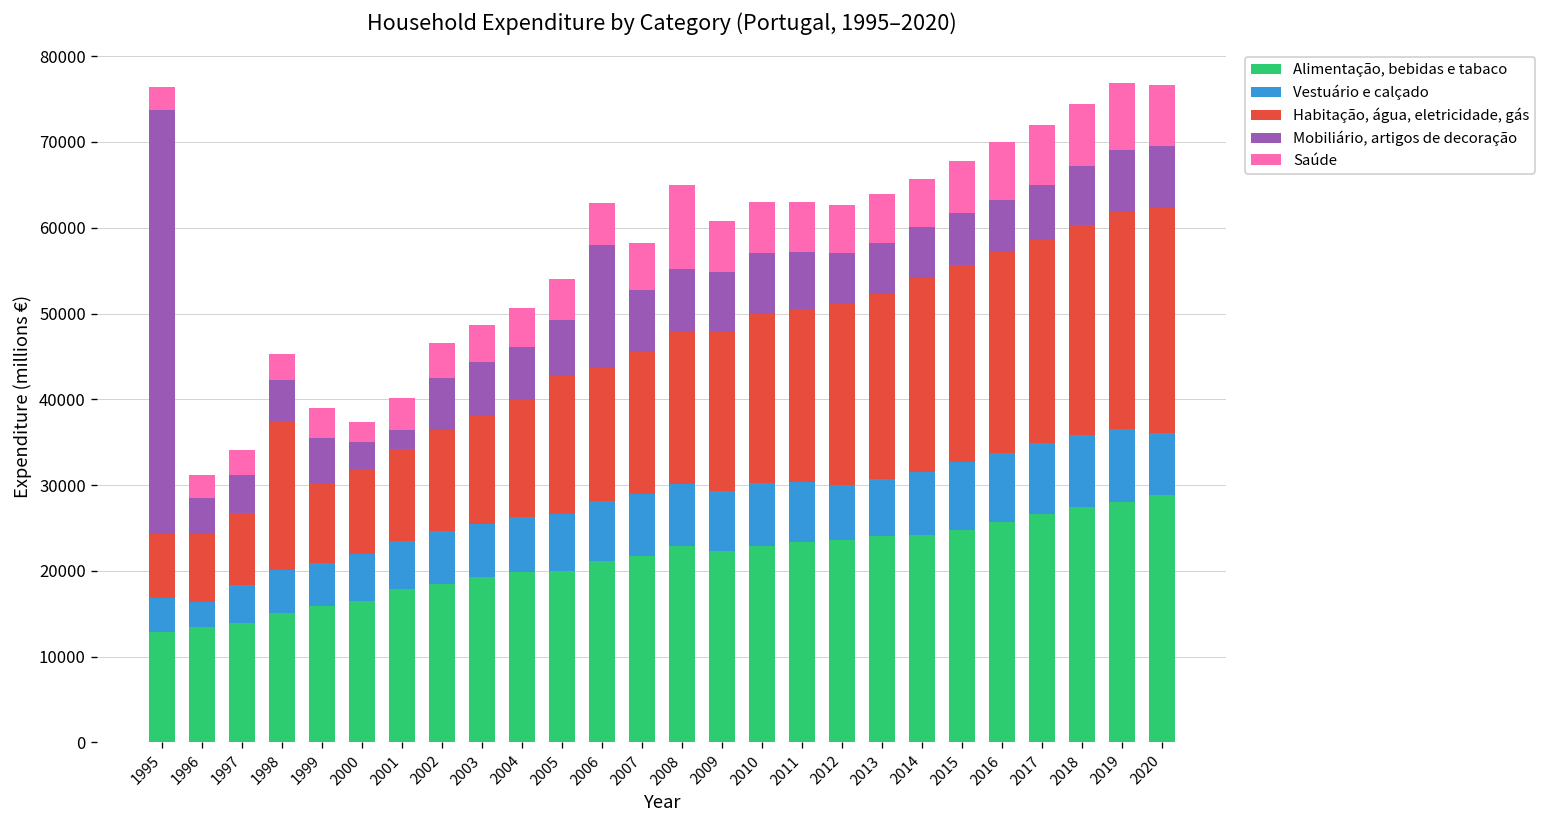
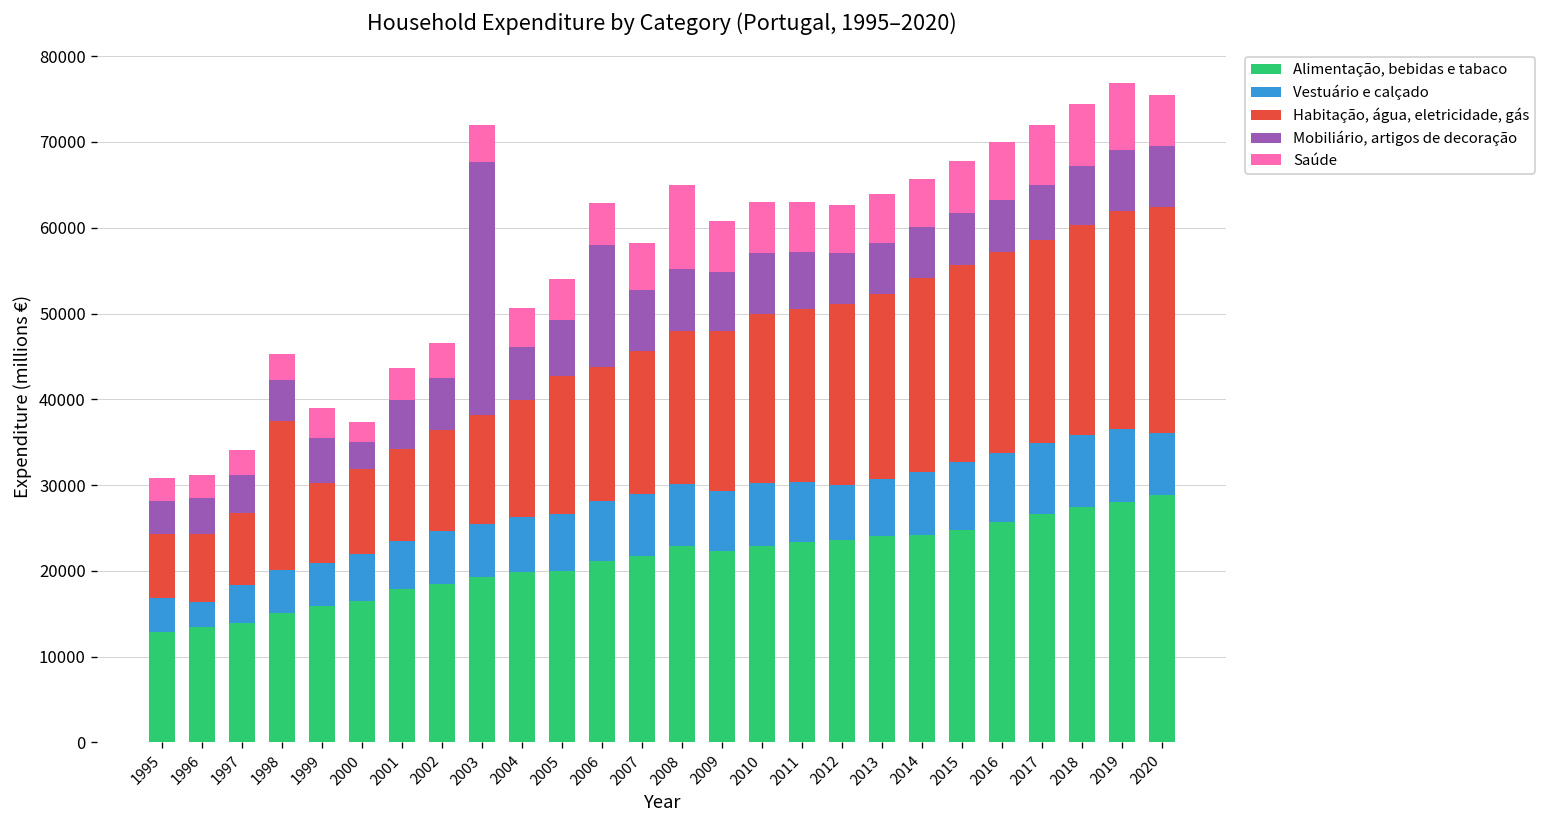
  {
    "Alimentação, bebidas e tabaco": {
      "1995": 13000,
      "1996": 13000,
      "1997": 14000,
      "1998": 15000,
      "1999": 16000,
      "2000": 17000,
      "2001": 18000,
      "2002": 18000,
      "2003": 19000,
      "2004": 20000,
      "2005": 20000,
      "2006": 21000,
      "2007": 22000,
      "2008": 23000,
      "2009": 22000,
      "2010": 23000,
      "2011": 23000,
      "2012": 24000,
      "2013": 24000,
      "2014": 24000,
      "2015": 25000,
      "2016": 26000,
      "2017": 27000,
      "2018": 27000,
      "2019": 28000,
      "2020": 29000
    },
    "Vestuário e calçado": {
      "1995": 4000,
      "1996": 3000,
      "1997": 5000,
      "1998": 5000,
      "1999": 5000,
      "2000": 5000,
      "2001": 6000,
      "2002": 6000,
      "2003": 6000,
      "2004": 6000,
      "2005": 7000,
      "2006": 7000,
      "2007": 7000,
      "2008": 7000,
      "2009": 7000,
      "2010": 7000,
      "2011": 7000,
      "2012": 6000,
      "2013": 7000,
      "2014": 7000,
      "2015": 8000,
      "2016": 8000,
      "2017": 8000,
      "2018": 8000,
      "2019": 9000,
      "2020": 7000
    },
    "Habitação, água, eletricidade, gás": {
      "1995": 7000,
      "1996": 8000,
      "1997": 8000,
      "1998": 17000,
      "1999": 9000,
      "2000": 10000,
      "2001": 11000,
      "2002": 12000,
      "2003": 13000,
      "2004": 14000,
      "2005": 16000,
      "2006": 16000,
      "2007": 17000,
      "2008": 18000,
      "2009": 19000,
      "2010": 20000,
      "2011": 20000,
      "2012": 21000,
      "2013": 22000,
      "2014": 23000,
      "2015": 23000,
      "2016": 23000,
      "2017": 24000,
      "2018": 24000,
      "2019": 25000,
      "2020": 26000
    },
    "Mobiliário, artigos de decoração": {
-     "1995": 49000,
+     "1995": 4000,
      "1996": 4000,
      "1997": 4000,
      "1998": 5000,
      "1999": 5000,
      "2000": 3000,
-     "2001": 2000,
+     "2001": 6000,
      "2002": 6000,
-     "2003": 6000,
+     "2003": 29000,
      "2004": 6000,
      "2005": 7000,
      "2006": 14000,
      "2007": 7000,
      "2008": 7000,
      "2009": 7000,
      "2010": 7000,
      "2011": 7000,
      "2012": 6000,
      "2013": 6000,
      "2014": 6000,
      "2015": 6000,
      "2016": 6000,
      "2017": 6000,
      "2018": 7000,
      "2019": 7000,
      "2020": 7000
    },
    "Saúde": {
      "1995": 3000,
      "1996": 3000,
      "1997": 3000,
      "1998": 3000,
      "1999": 3000,
      "2000": 2000,
      "2001": 4000,
      "2002": 4000,
      "2003": 4000,
      "2004": 5000,
      "2005": 5000,
      "2006": 5000,
      "2007": 5000,
      "2008": 10000,
      "2009": 6000,
      "2010": 6000,
      "2011": 6000,
      "2012": 6000,
      "2013": 6000,
      "2014": 6000,
      "2015": 6000,
      "2016": 7000,
      "2017": 7000,
      "2018": 7000,
      "2019": 8000,
-     "2020": 7000
+     "2020": 6000
    }
  }
